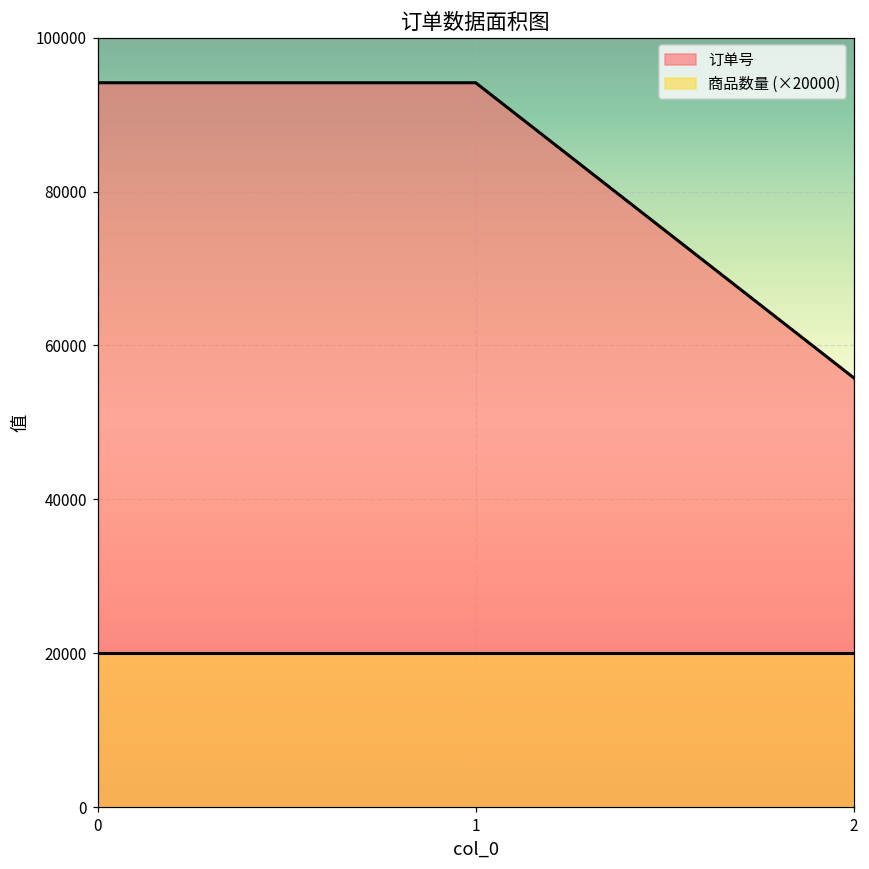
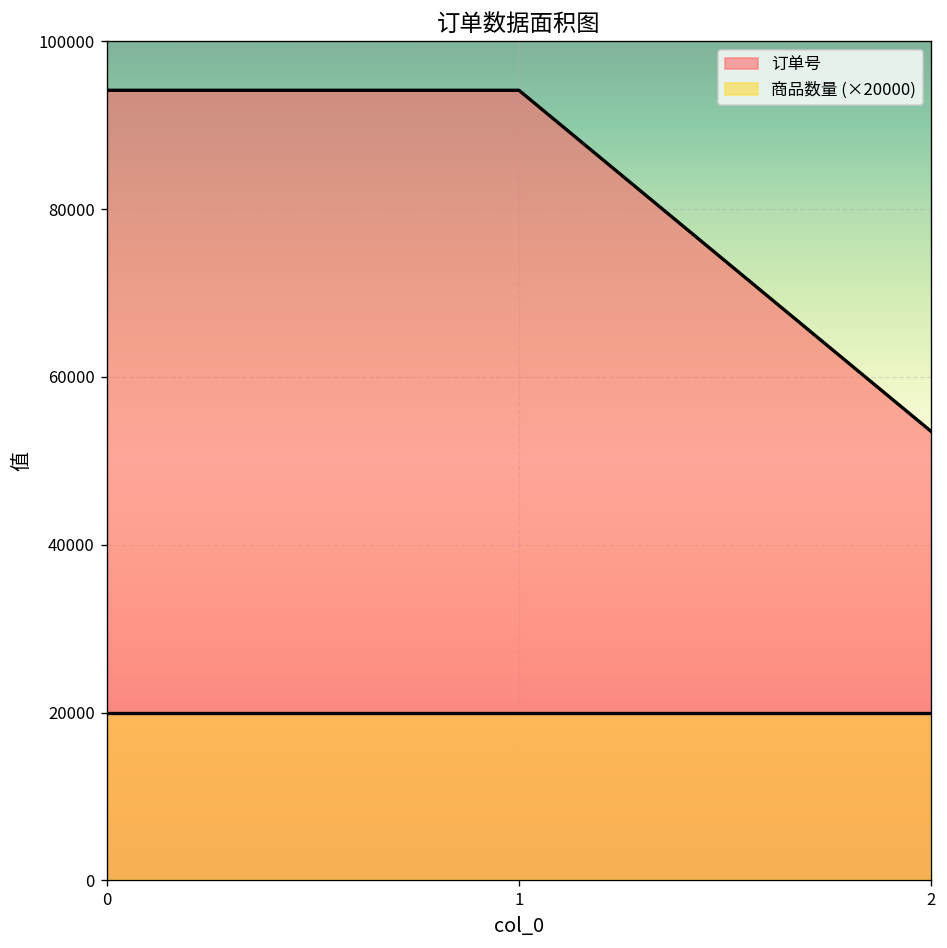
  {
    "订单号": {
      "0": 94000,
      "1": 94000,
-     "2": 56000
+     "2": 53000
    },
    "商品数量 (×20000)": {
      "0": 20000,
      "1": 20000,
      "2": 20000
    }
  }
